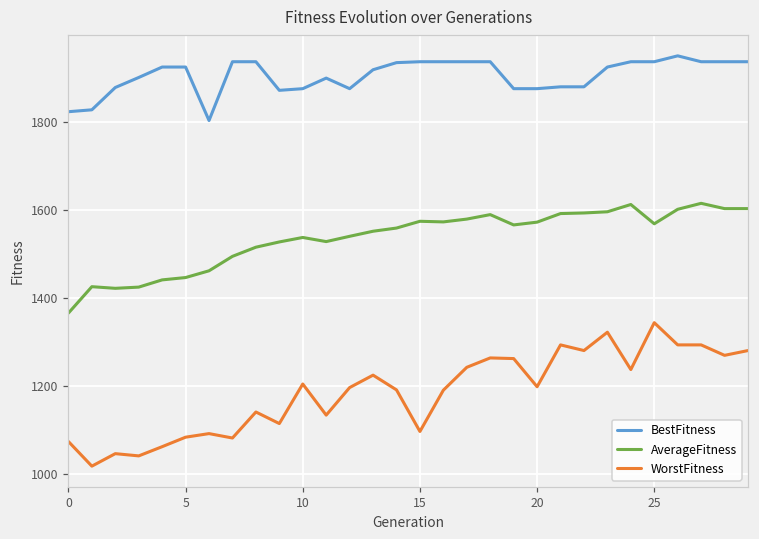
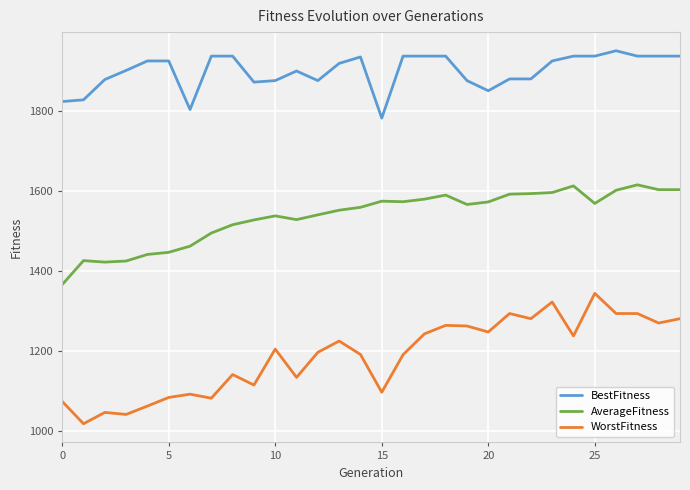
  {
    "BestFitness": {
      "0": 1820,
      "5": 1930,
      "10": 1880,
-     "15": 1940,
-     "20": 1880,
+     "15": 1780,
+     "20": 1850,
      "25": 1940
    },
    "AverageFitness": {
      "0": 1370,
      "5": 1450,
      "10": 1540,
      "15": 1580,
      "20": 1570,
      "25": 1570
    },
    "WorstFitness": {
      "0": 1070,
      "5": 1080,
      "10": 1210,
      "15": 1100,
-     "20": 1200,
+     "20": 1250,
      "25": 1340
    }
  }
